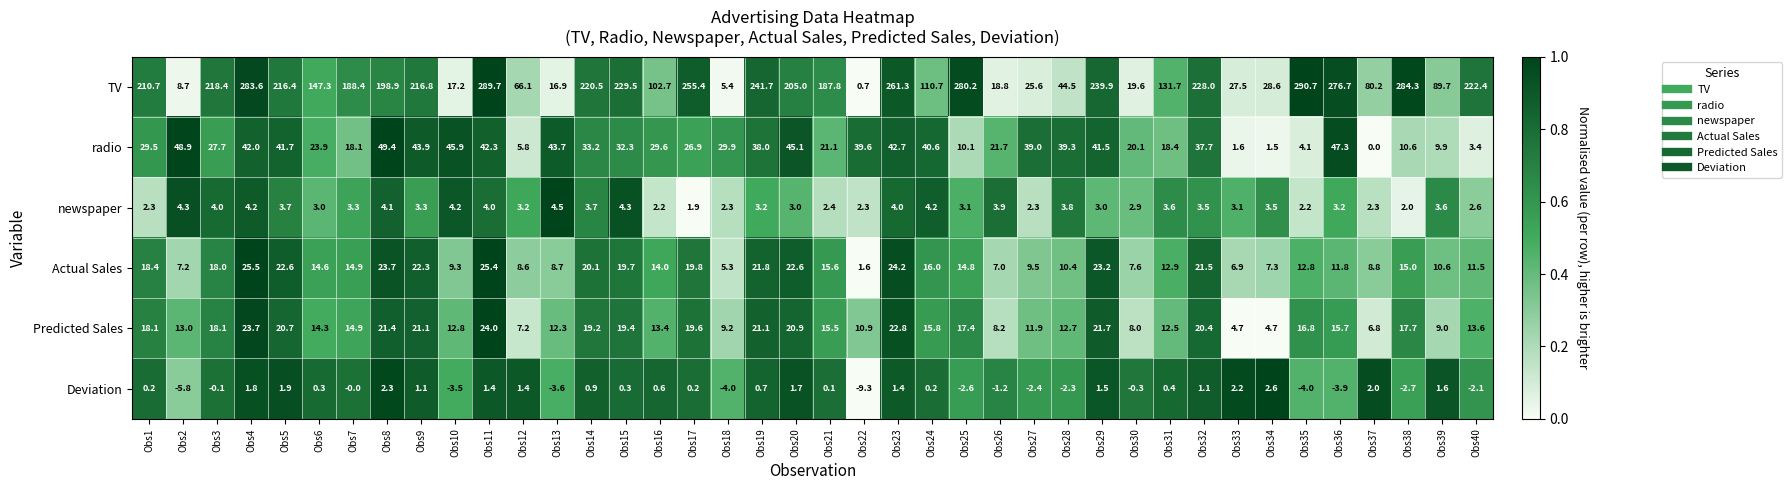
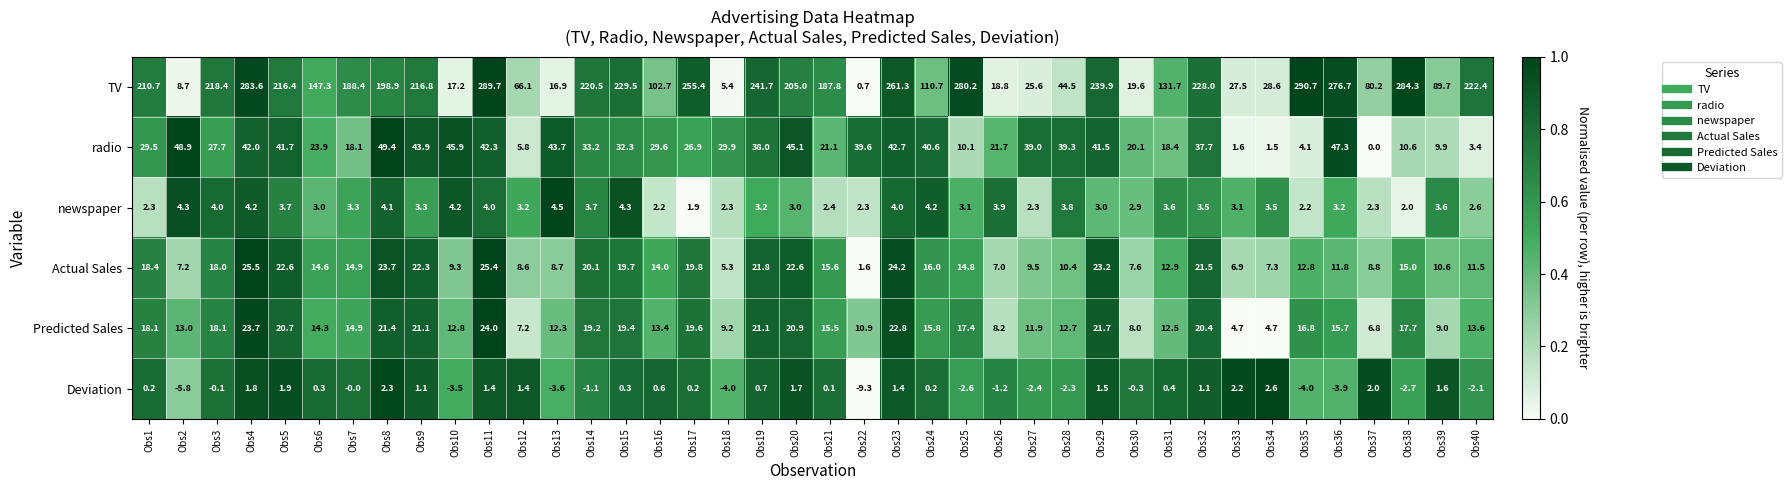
  {
    "Deviation": {
      "Obs1": 0.2,
      "Obs2": -5.8,
      "Obs3": -0.1,
      "Obs4": 1.8,
      "Obs5": 1.9,
      "Obs6": 0.3,
      "Obs7": -0.0,
      "Obs8": 2.3,
      "Obs9": 1.1,
      "Obs10": -3.5,
      "Obs11": 1.4,
      "Obs12": 1.4,
      "Obs13": -3.6,
-     "Obs14": 0.9,
+     "Obs14": -1.1,
      "Obs15": 0.3,
      "Obs16": 0.6,
      "Obs17": 0.2,
      "Obs18": -4.0,
      "Obs19": 0.7,
      "Obs20": 1.7,
      "Obs21": 0.1,
      "Obs22": -9.3,
      "Obs23": 1.4,
      "Obs24": 0.2,
      "Obs25": -2.6,
      "Obs26": -1.2,
      "Obs27": -2.4,
      "Obs28": -2.3,
      "Obs29": 1.5,
      "Obs30": -0.3,
      "Obs31": 0.4,
      "Obs32": 1.1,
      "Obs33": 2.2,
      "Obs34": 2.6,
      "Obs35": -4.0,
      "Obs36": -3.9,
      "Obs37": 2.0,
      "Obs38": -2.7,
      "Obs39": 1.6,
      "Obs40": -2.1
    }
  }
